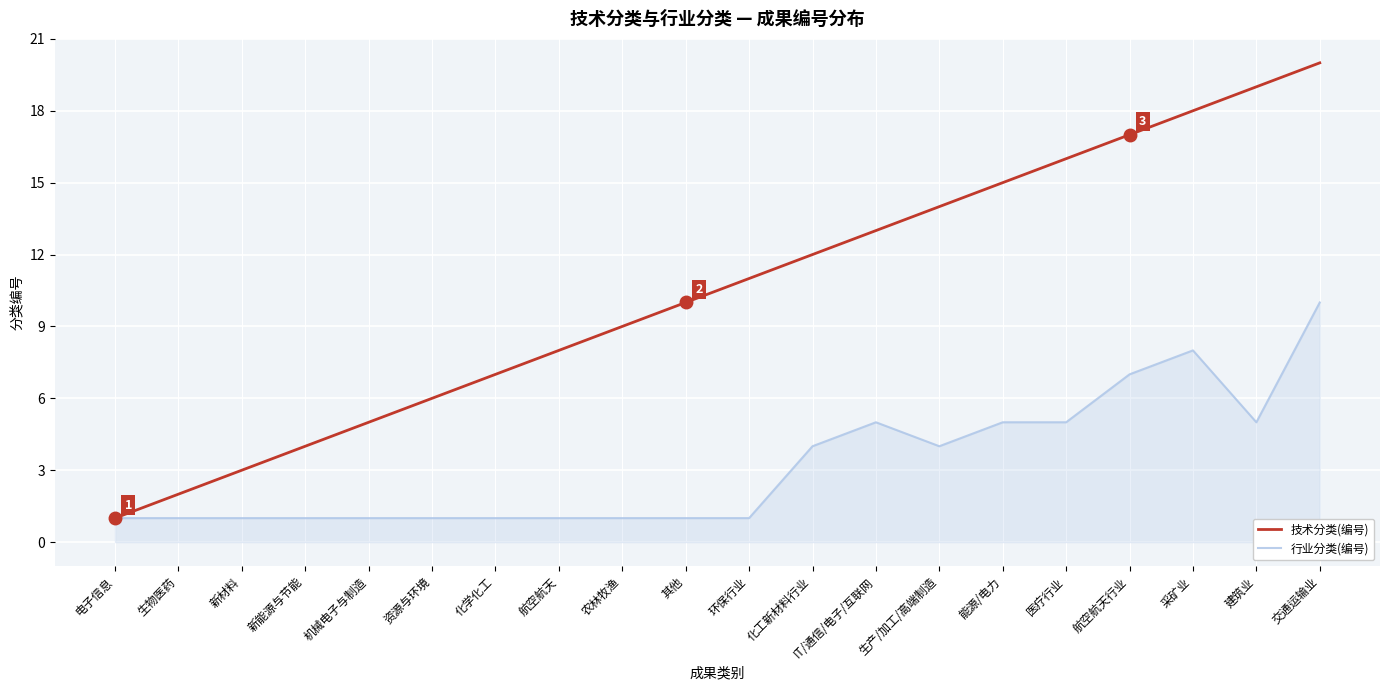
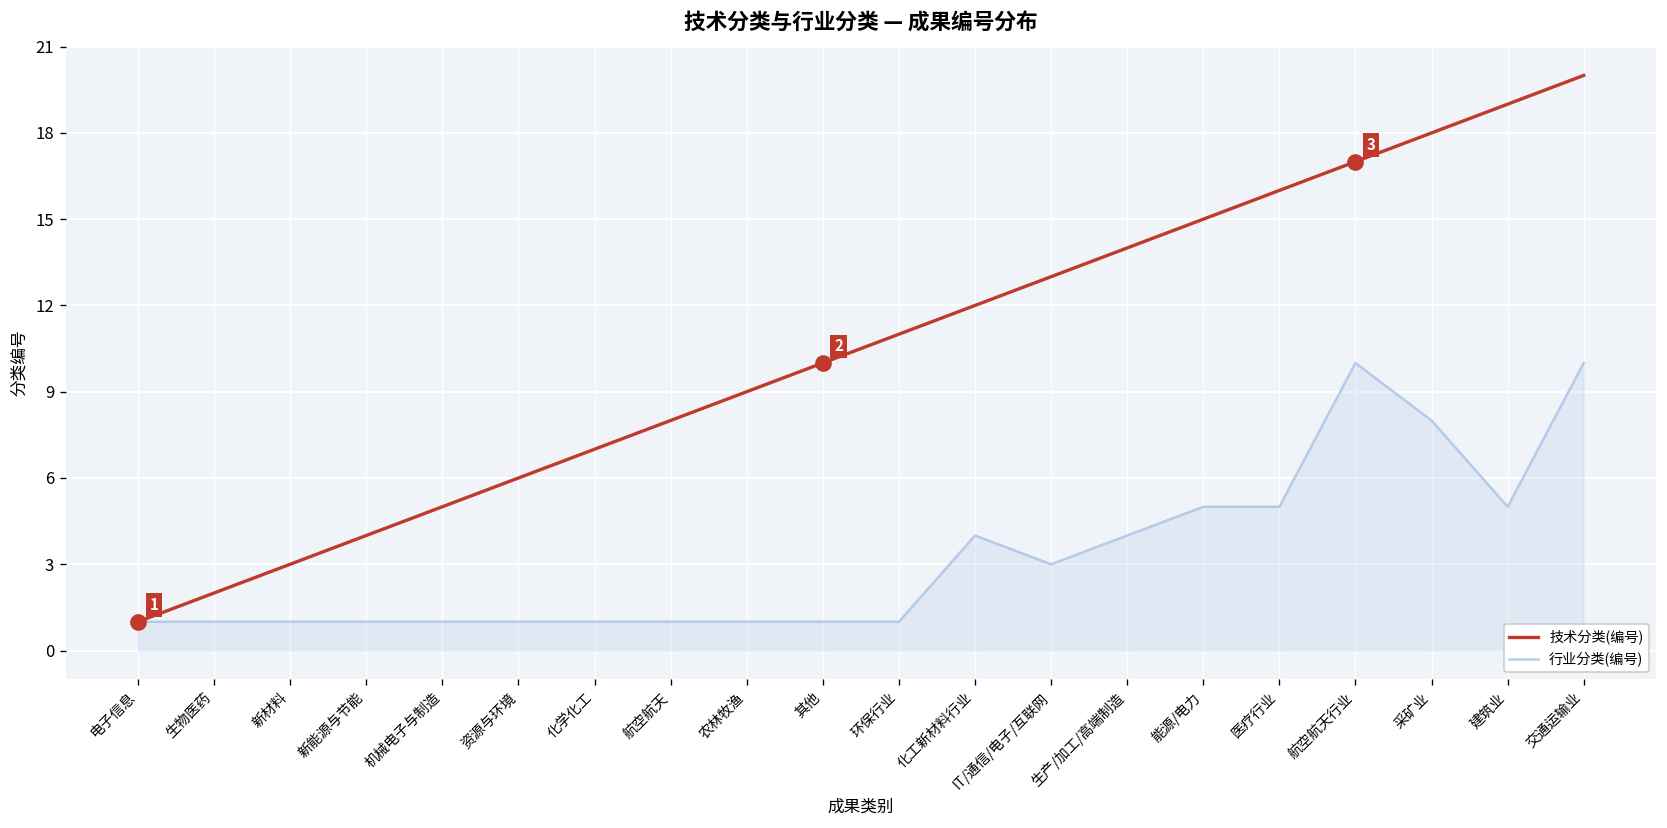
  {
    "行业分类(编号)": {
      "生物医药": 1,
      "新材料": 1,
      "新能源与节能": 1,
      "机械电子与制造": 1,
      "资源与环境": 1,
      "化学化工": 1,
      "航空航天": 1,
      "农林牧渔": 1,
      "其他": 1,
      "环保行业": 1,
      "化工新材料行业": 4,
-     "IT/通信/电子/互联网": 5,
+     "IT/通信/电子/互联网": 3,
      "生产/加工/高端制造": 4,
      "能源/电力": 5,
      "医疗行业": 5,
-     "航空航天行业": 7,
+     "航空航天行业": 10,
      "采矿业": 8,
      "建筑业": 5,
      "交通运输业": 10
    }
  }
